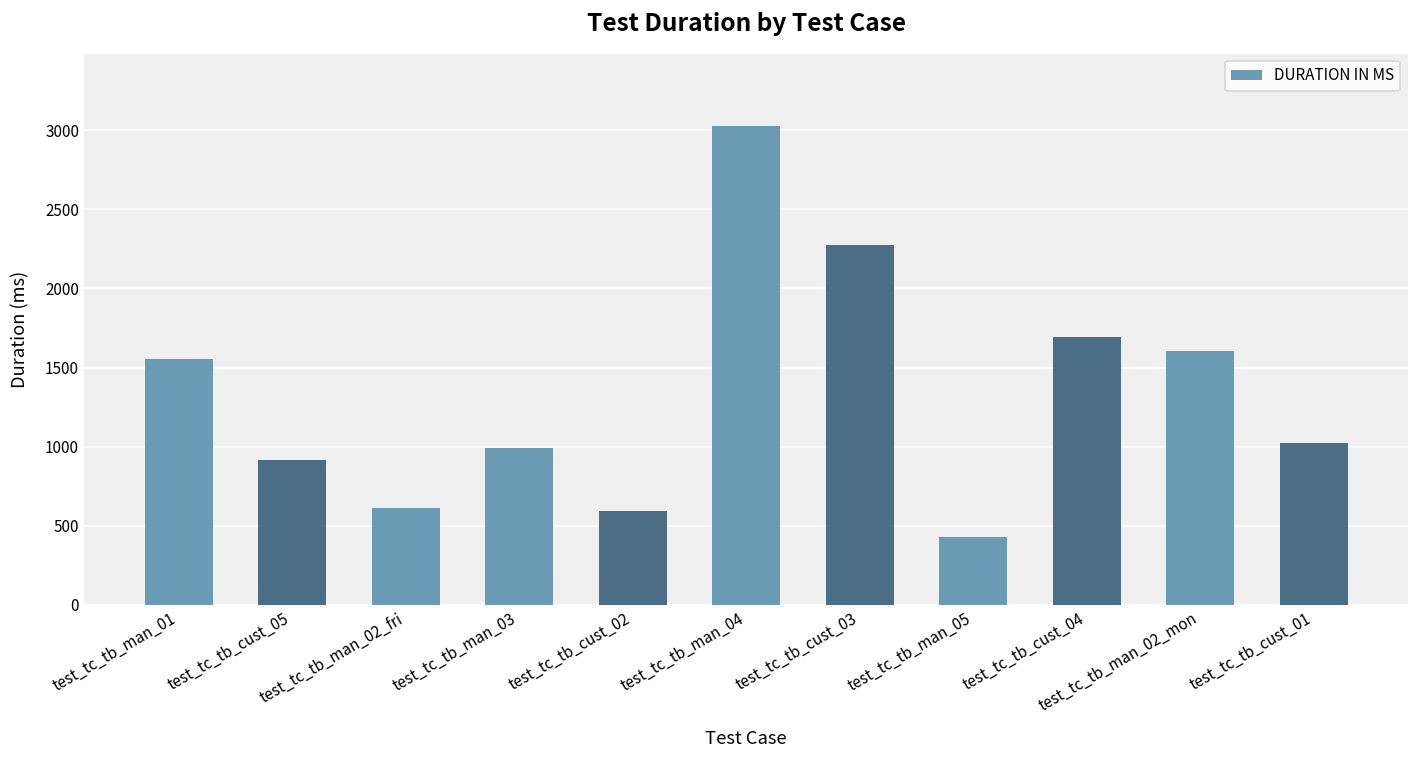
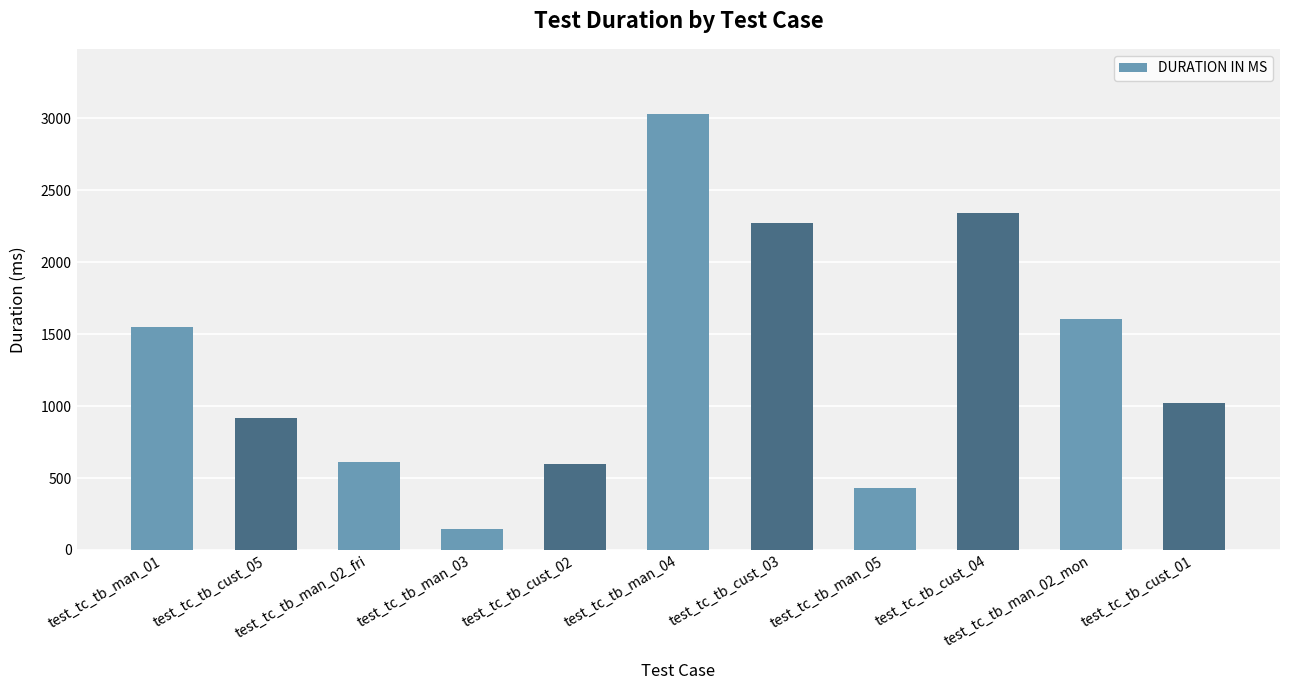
  {
    "test_tc_tb_man_01": 1550,
    "test_tc_tb_cust_05": 910,
    "test_tc_tb_man_02_fri": 610,
-   "test_tc_tb_man_03": 990,
+   "test_tc_tb_man_03": 140,
    "test_tc_tb_cust_02": 600,
    "test_tc_tb_man_04": 3030,
    "test_tc_tb_cust_03": 2280,
    "test_tc_tb_man_05": 430,
-   "test_tc_tb_cust_04": 1700,
+   "test_tc_tb_cust_04": 2340,
    "test_tc_tb_man_02_mon": 1610,
    "test_tc_tb_cust_01": 1020
  }
